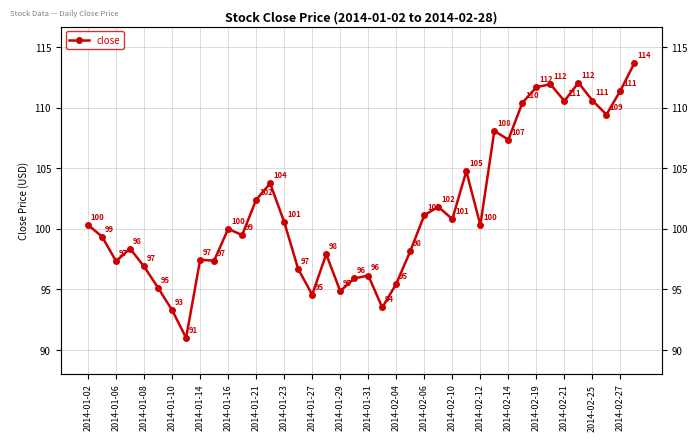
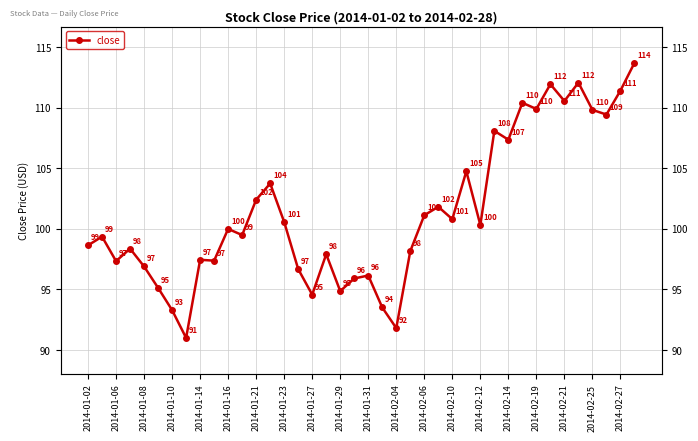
  {
-   "2014-01-02": 100,
+   "2014-01-02": 99,
    "2014-01-06": 97,
    "2014-01-08": 97,
    "2014-01-10": 93,
    "2014-01-14": 97,
    "2014-01-16": 100,
    "2014-01-21": 102,
    "2014-01-23": 101,
    "2014-01-27": 95,
    "2014-01-29": 95,
    "2014-01-31": 96,
-   "2014-02-04": 95,
+   "2014-02-04": 92,
    "2014-02-10": 101,
    "2014-02-12": 100,
    "2014-02-14": 107,
-   "2014-02-19": 112,
+   "2014-02-19": 110,
    "2014-02-21": 111,
-   "2014-02-25": 111,
+   "2014-02-25": 110,
    "2014-02-27": 111
  }
